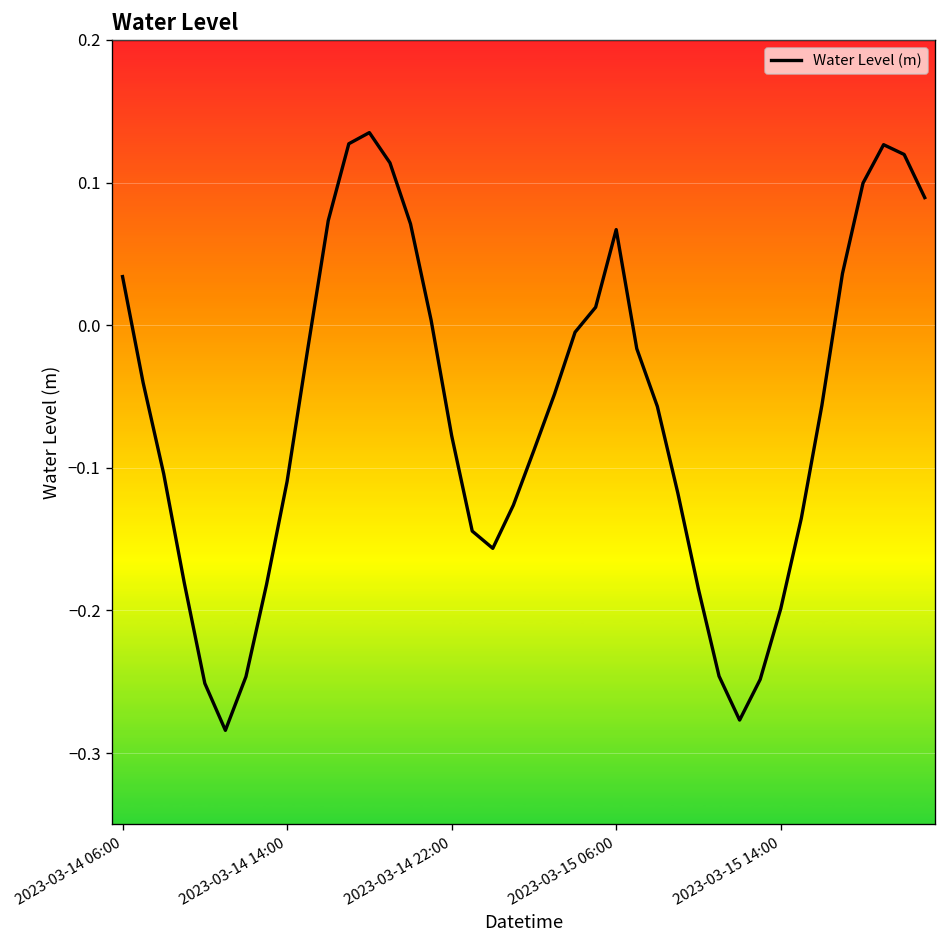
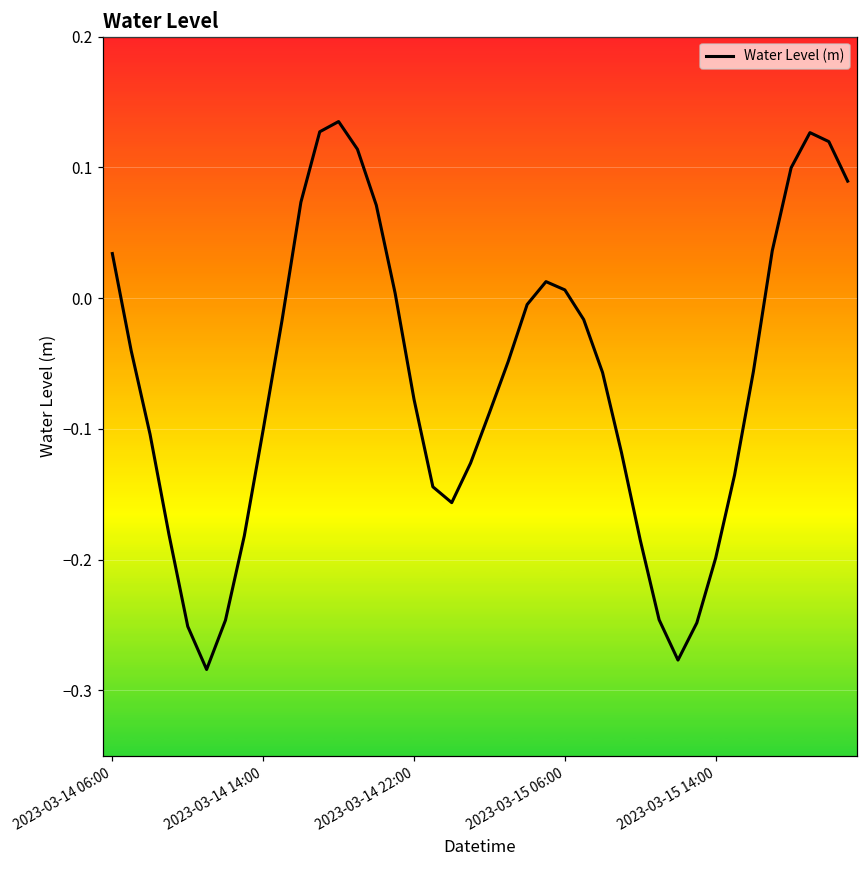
  {
    "2023-03-14 06:00": 0.034,
-   "2023-03-14 14:00": -0.109,
+   "2023-03-14 14:00": -0.101,
    "2023-03-14 22:00": -0.077,
-   "2023-03-15 06:00": 0.067,
+   "2023-03-15 06:00": 0.006,
    "2023-03-15 14:00": -0.199
  }
